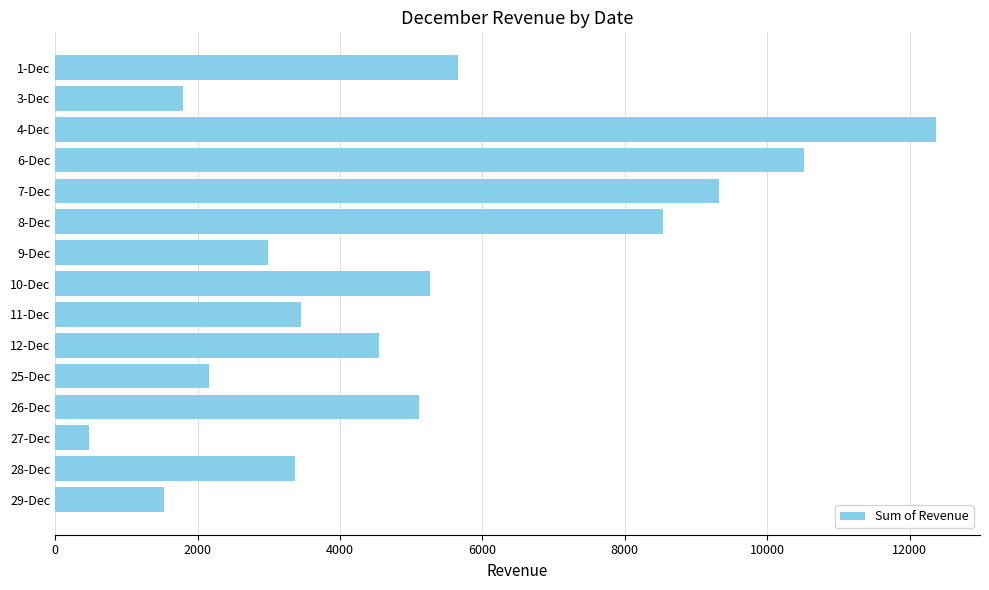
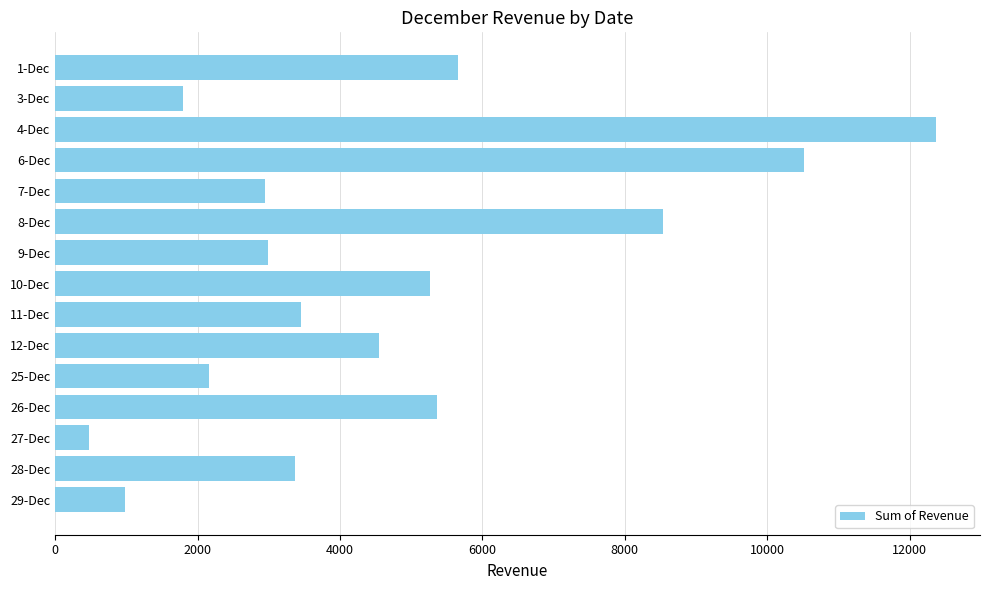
  {
    "1-Dec": 5700,
    "3-Dec": 1800,
    "4-Dec": 12400,
    "6-Dec": 10500,
-   "7-Dec": 9300,
+   "7-Dec": 2900,
    "8-Dec": 8500,
    "9-Dec": 3000,
    "10-Dec": 5300,
    "11-Dec": 3500,
    "12-Dec": 4600,
    "25-Dec": 2200,
-   "26-Dec": 5100,
+   "26-Dec": 5400,
    "27-Dec": 500,
    "28-Dec": 3400,
-   "29-Dec": 1500
+   "29-Dec": 1000
  }
